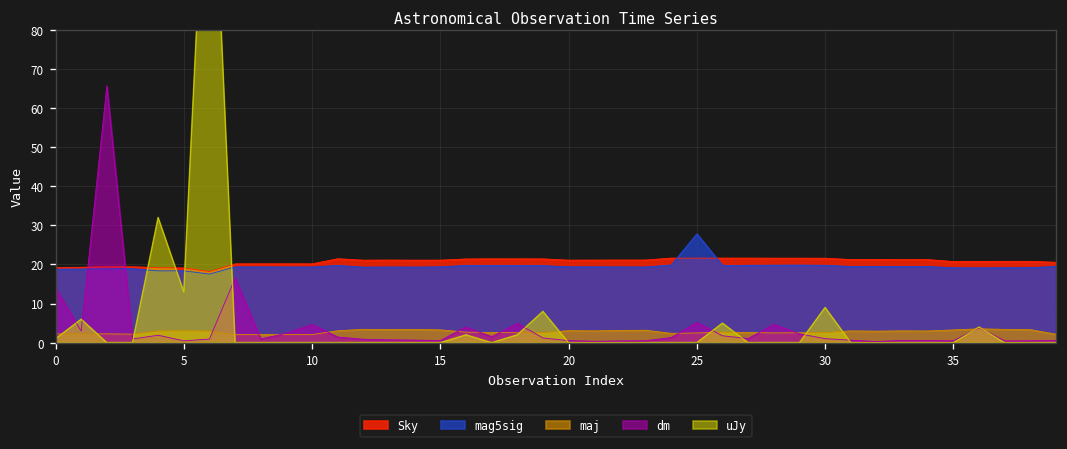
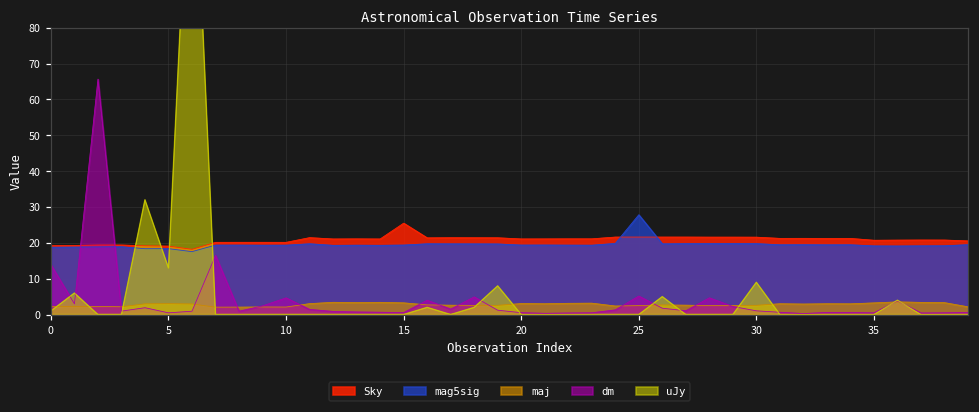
  {
    "Sky": {
      "10": 20,
-     "15": 21,
+     "15": 26,
      "20": 21,
      "25": 22,
      "30": 22,
      "35": 21
    },
    "mag5sig": {
      "10": 19,
      "15": 19,
      "20": 19,
      "25": 28,
      "30": 20,
      "35": 19
    },
    "dm": {
      "0": 14,
      "5": 0,
      "10": 5,
      "25": 5,
      "30": 1
    }
  }
